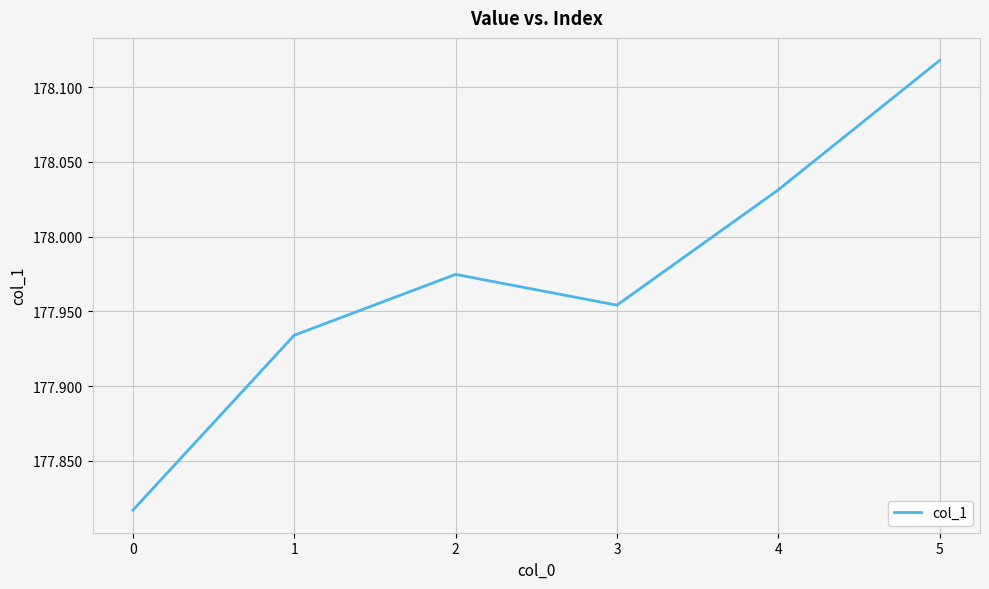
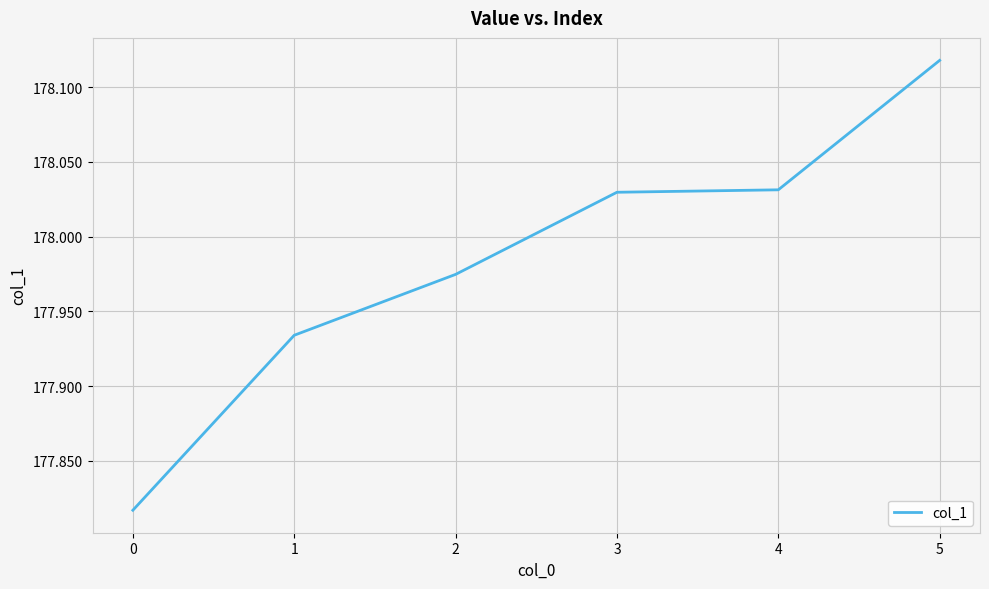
  {
    "0": 177.817,
    "1": 177.934,
    "2": 177.975,
-   "3": 177.954,
+   "3": 178.030,
    "4": 178.031,
    "5": 178.118
  }
